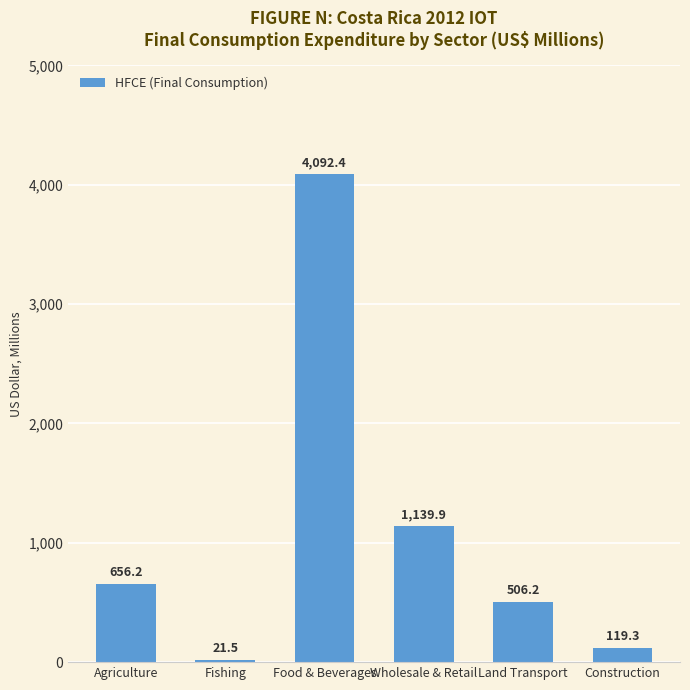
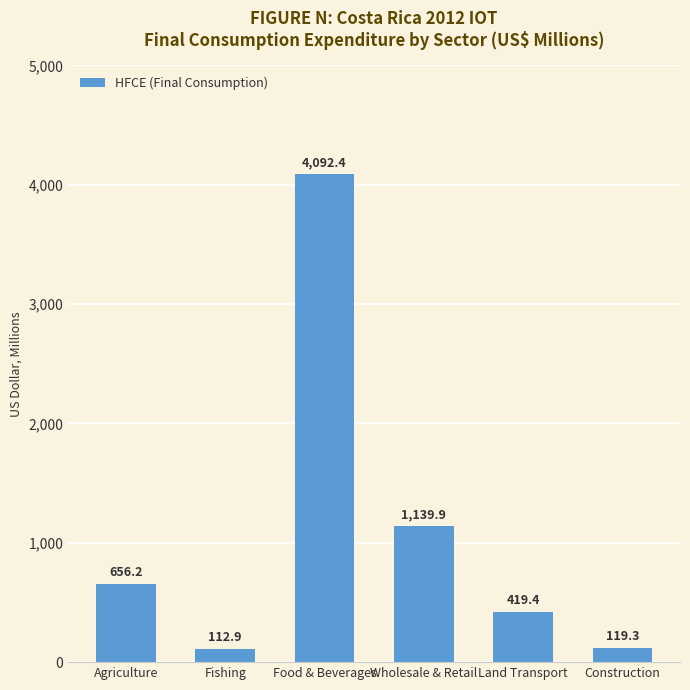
  {
    "Agriculture": "656.2",
-   "Fishing": "21.5",
+   "Fishing": "112.9",
    "Food & Beverages": "4,092.4",
    "Wholesale & Retail": "1,139.9",
-   "Land Transport": "506.2",
+   "Land Transport": "419.4",
    "Construction": "119.3"
  }
